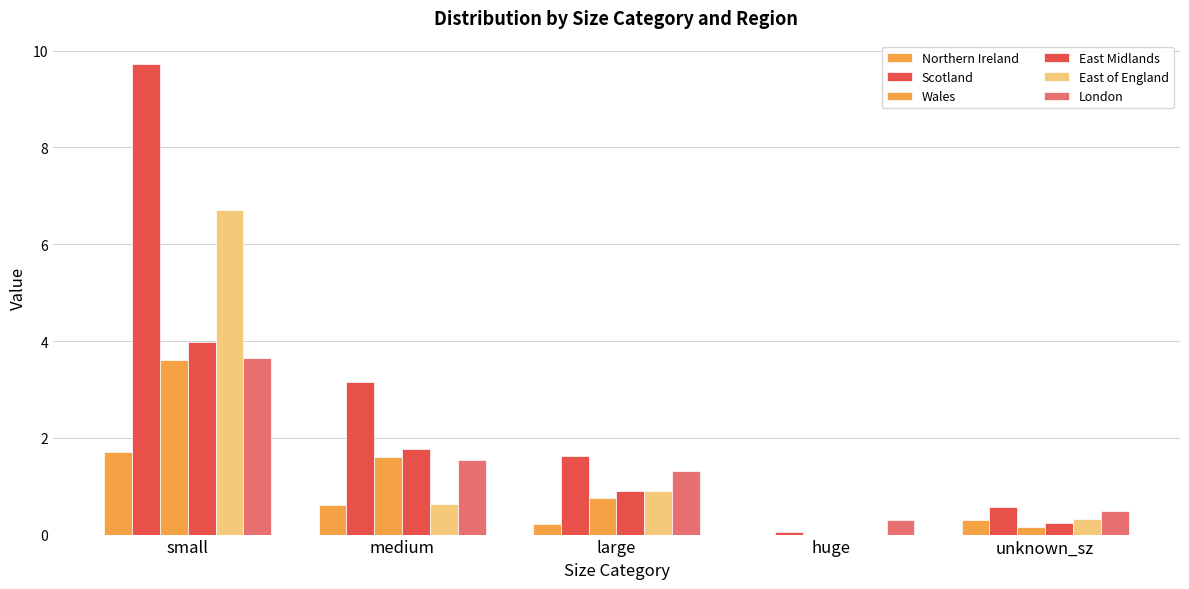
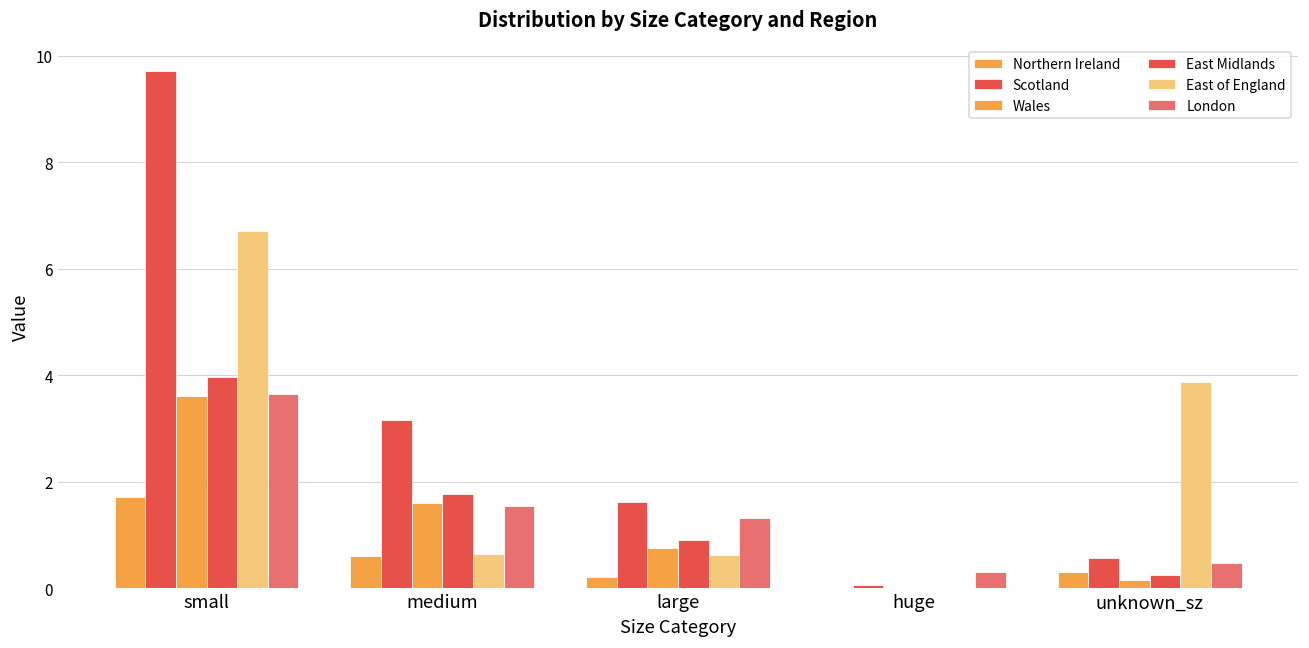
  {
    "East of England": {
      "small": 6.7,
      "medium": 0.6,
-     "large": 0.9,
+     "large": 0.6,
      "huge": 0.0,
-     "unknown_sz": 0.3
+     "unknown_sz": 3.9
    }
  }
